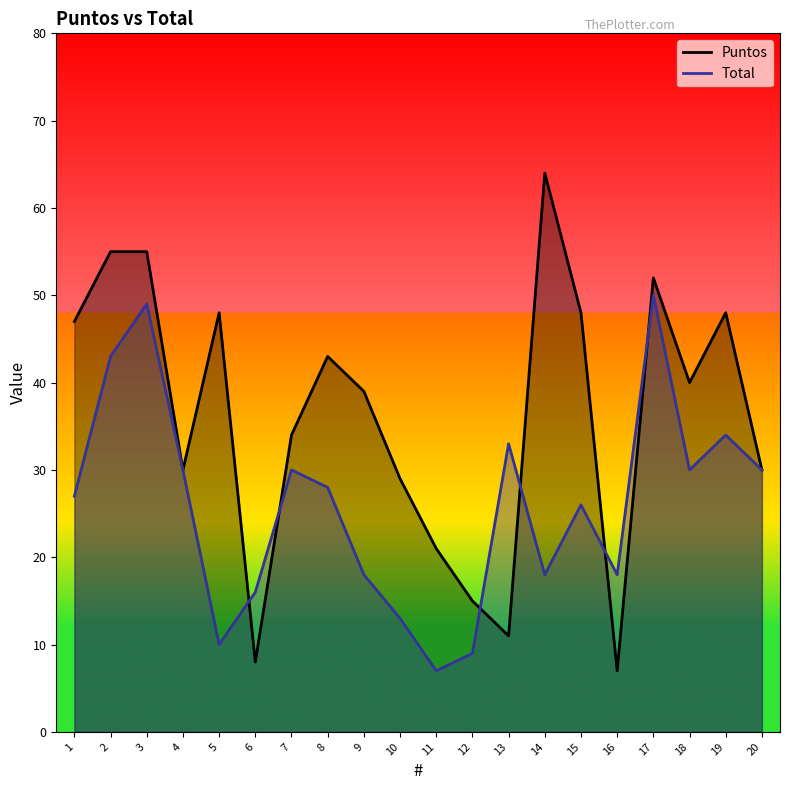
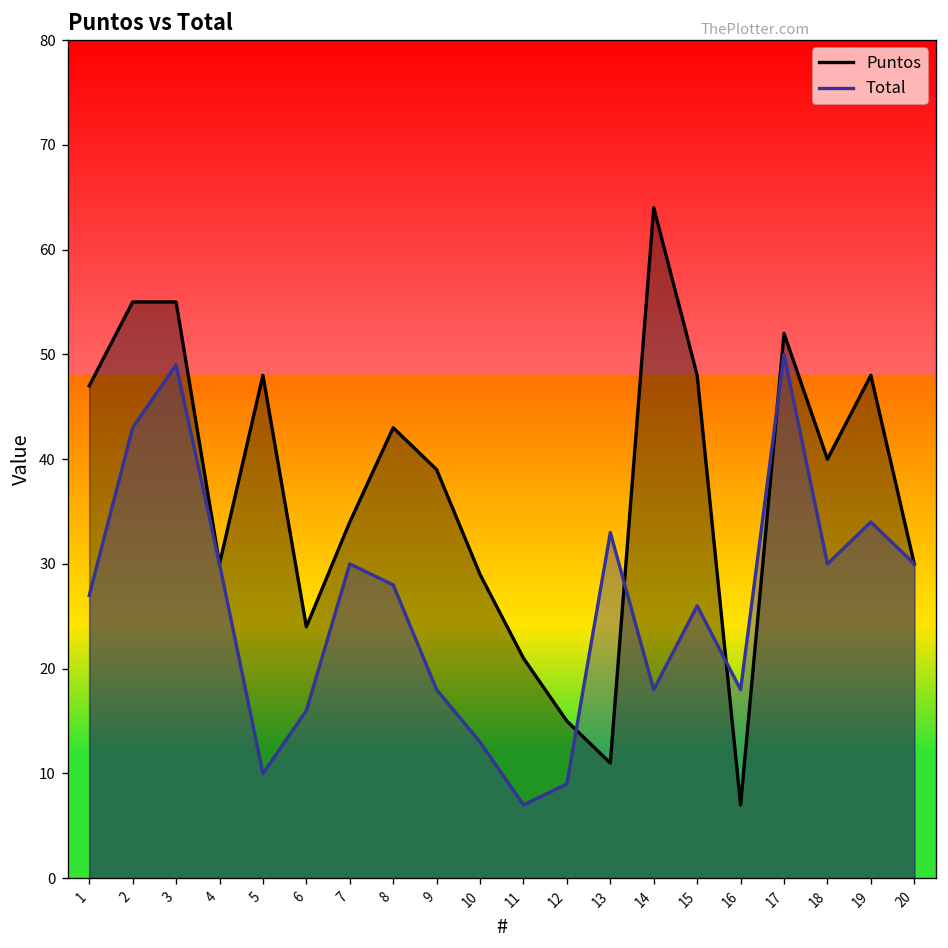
  {
    "Puntos": {
      "1": 47,
      "2": 55,
      "3": 55,
      "5": 48,
-     "6": 8,
+     "6": 24,
      "7": 34,
      "8": 43,
      "9": 39,
      "10": 29,
      "11": 21,
      "12": 15,
      "13": 11,
      "14": 64,
      "15": 48,
      "16": 7,
      "17": 52,
      "18": 40,
      "19": 48
    },
    "Total": {
      "1": 27,
      "2": 43,
      "3": 49,
      "5": 10,
      "6": 16,
      "7": 30,
      "8": 28,
      "9": 18,
      "10": 13,
      "11": 7,
      "12": 9,
      "13": 33,
      "14": 18,
      "15": 26,
      "16": 18,
      "17": 50,
      "18": 30,
      "19": 34
    }
  }
